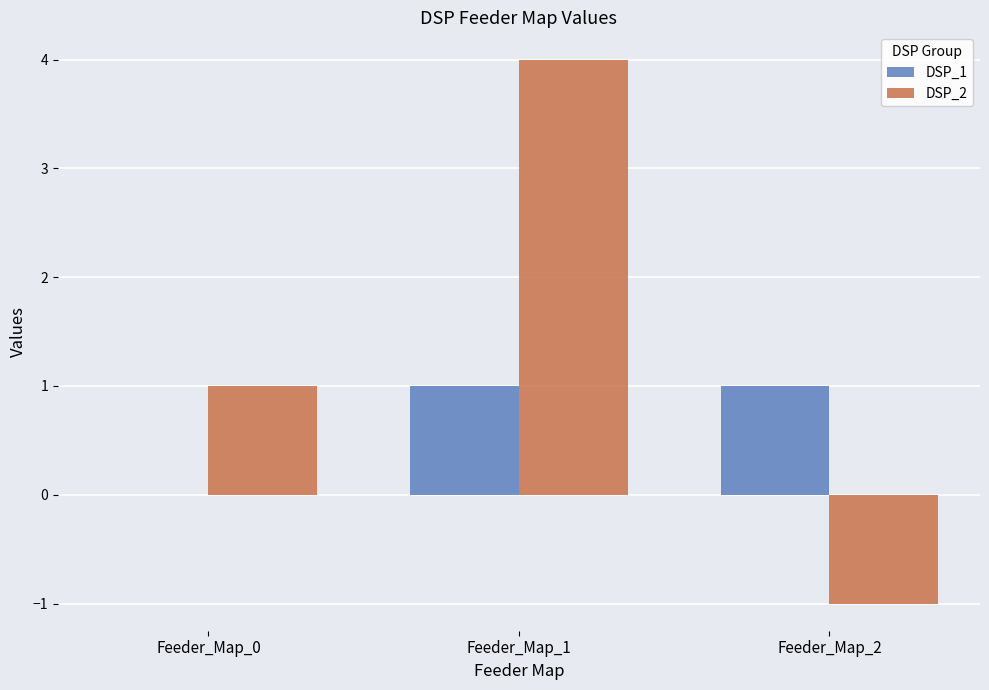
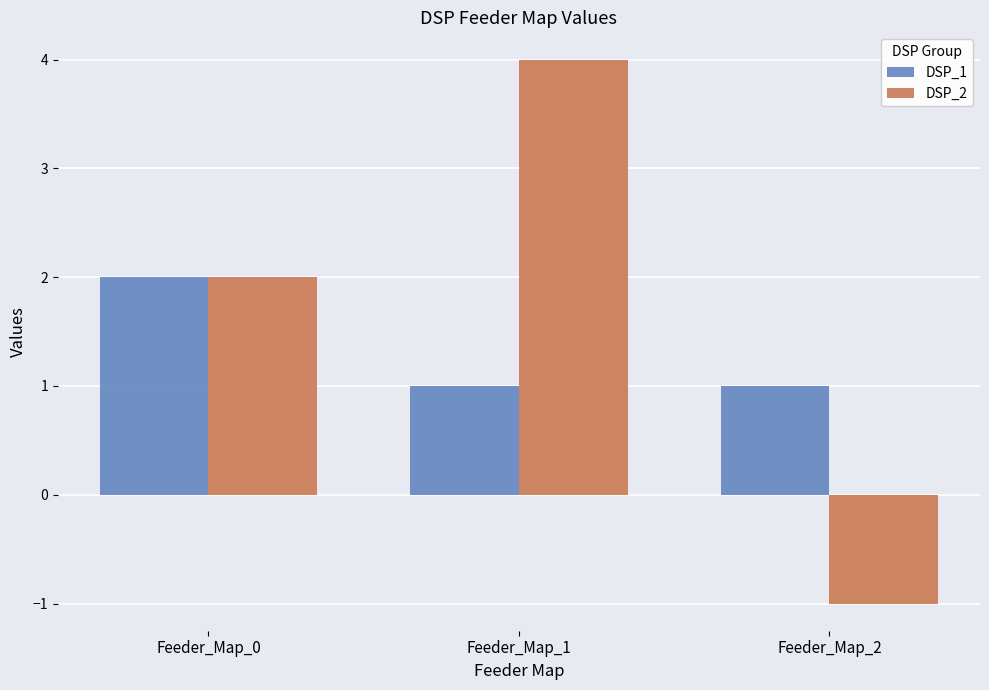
  {
    "DSP_1": {
-     "Feeder_Map_0": 0,
+     "Feeder_Map_0": 2,
      "Feeder_Map_1": 1,
      "Feeder_Map_2": 1
    },
    "DSP_2": {
-     "Feeder_Map_0": 1,
+     "Feeder_Map_0": 2,
      "Feeder_Map_1": 4,
      "Feeder_Map_2": -1
    }
  }
